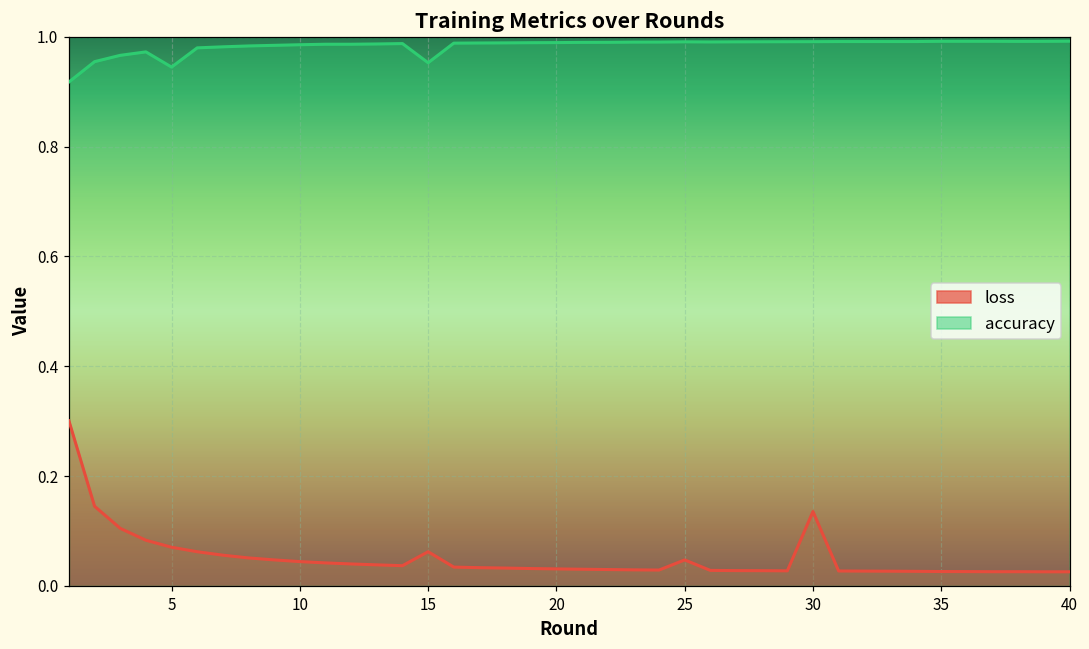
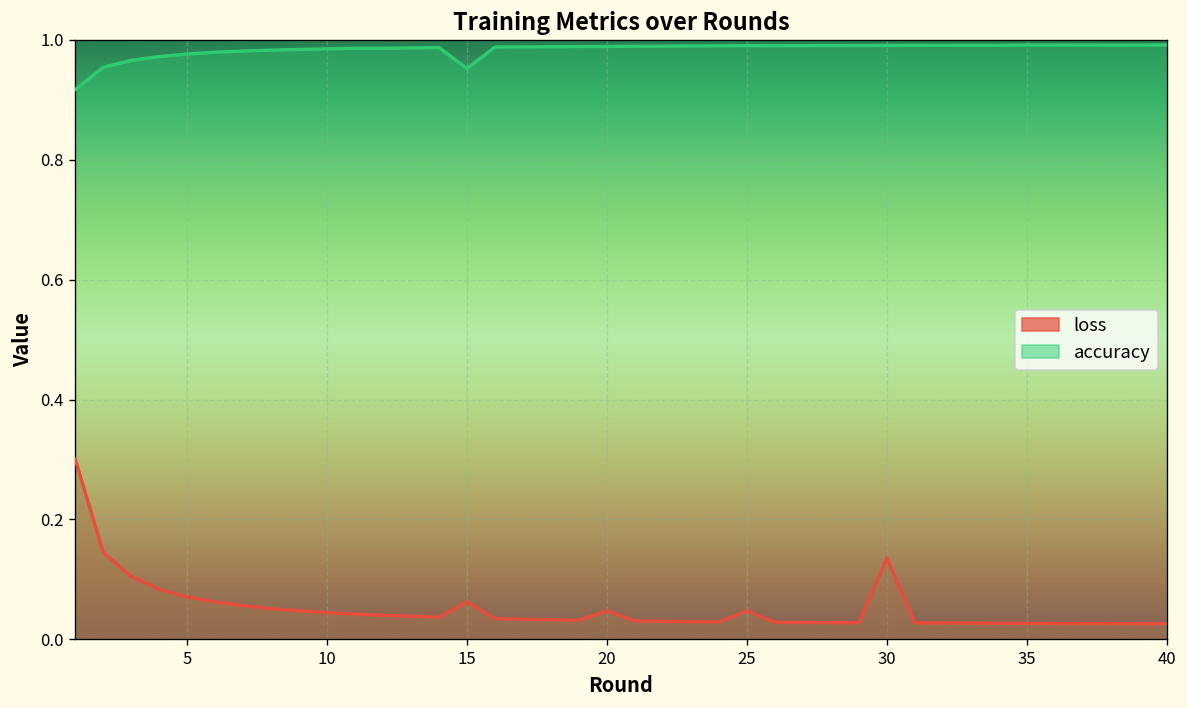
  {
    "loss": {
      "5": 0.07,
      "10": 0.04,
      "15": 0.06,
-     "20": 0.03,
+     "20": 0.05,
      "25": 0.05,
      "30": 0.14,
      "35": 0.03,
      "40": 0.03
    },
    "accuracy": {
-     "5": 0.94,
+     "5": 0.98,
      "10": 0.99,
      "15": 0.95,
      "20": 0.99,
      "25": 0.99,
      "30": 0.99,
      "35": 0.99,
      "40": 0.99
    }
  }
